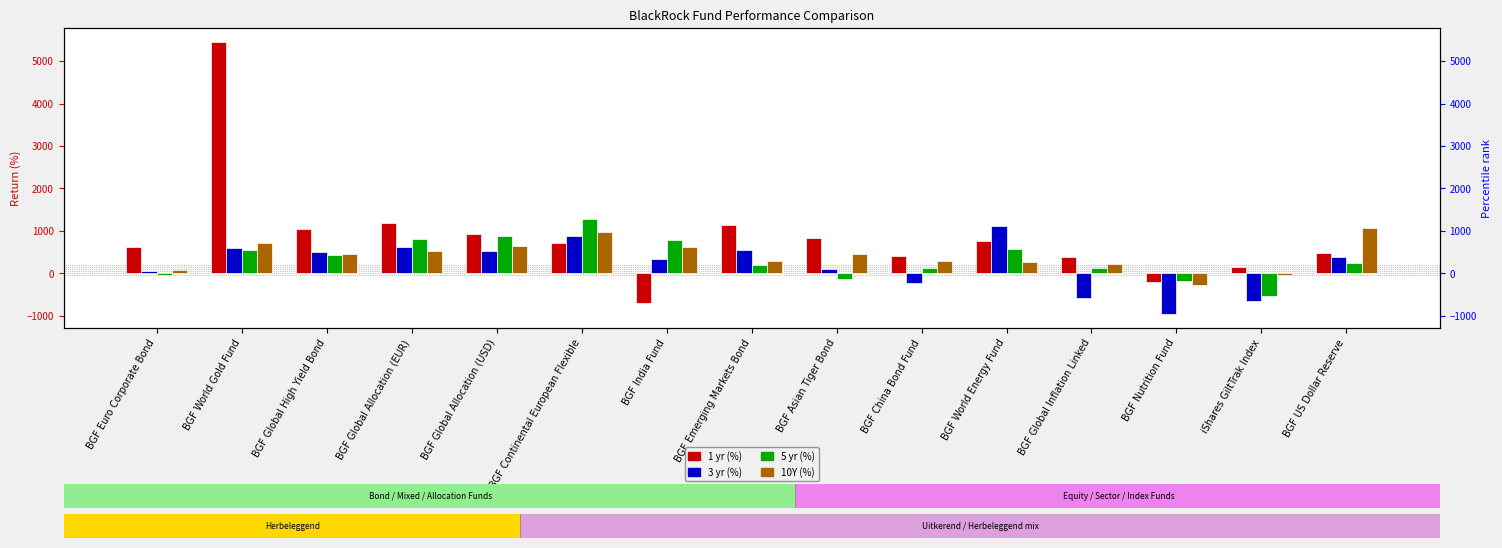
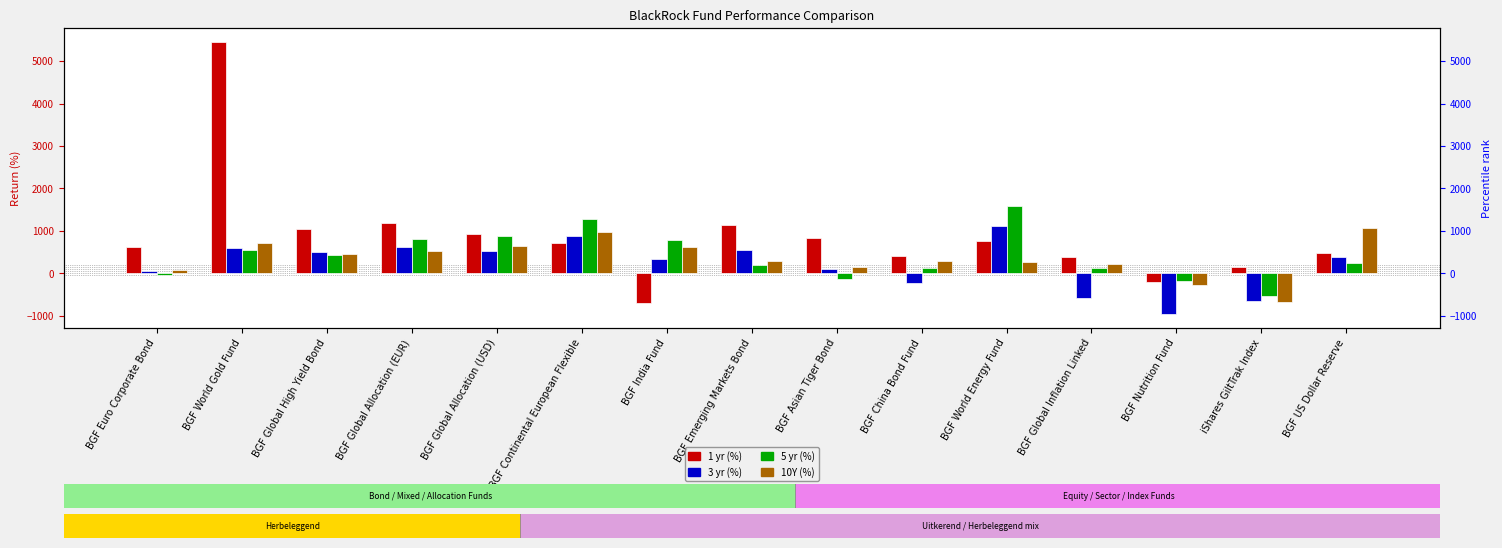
  {
    "1 yr (%)": {
      "BGF Euro Corporate Bond": 600,
      "BGF World Gold Fund": 5500,
      "BGF Global High Yield Bond": 1000,
      "BGF Global Allocation (EUR)": 1200,
      "BGF Global Allocation (USD)": 900,
      "BGF Continental European Flexible": 700,
      "BGF India Fund": -700,
      "BGF Emerging Markets Bond": 1100,
      "BGF Asian Tiger Bond": 800,
      "BGF China Bond Fund": 400,
      "BGF World Energy Fund": 800,
      "BGF Global Inflation Linked": 400,
      "BGF Nutrition Fund": -200,
      "iShares GiltTrak Index": 100,
      "BGF US Dollar Reserve": 500
    },
    "3 yr (%)": {
      "BGF Euro Corporate Bond": 100,
      "BGF World Gold Fund": 600,
      "BGF Global High Yield Bond": 500,
      "BGF Global Allocation (EUR)": 600,
      "BGF Global Allocation (USD)": 500,
      "BGF Continental European Flexible": 900,
      "BGF India Fund": 300,
      "BGF Emerging Markets Bond": 500,
      "BGF Asian Tiger Bond": 100,
      "BGF China Bond Fund": -200,
      "BGF World Energy Fund": 1100,
      "BGF Global Inflation Linked": -600,
      "BGF Nutrition Fund": -1000,
      "iShares GiltTrak Index": -700,
      "BGF US Dollar Reserve": 400
    },
    "5 yr (%)": {
      "BGF World Gold Fund": 500,
      "BGF Global High Yield Bond": 400,
      "BGF Global Allocation (EUR)": 800,
      "BGF Global Allocation (USD)": 900,
      "BGF Continental European Flexible": 1300,
      "BGF India Fund": 800,
      "BGF Emerging Markets Bond": 200,
      "BGF Asian Tiger Bond": -100,
      "BGF China Bond Fund": 100,
-     "BGF World Energy Fund": 600,
+     "BGF World Energy Fund": 1600,
      "BGF Global Inflation Linked": 100,
      "BGF Nutrition Fund": -200,
      "iShares GiltTrak Index": -500,
      "BGF US Dollar Reserve": 200
    },
    "10Y (%)": {
      "BGF Euro Corporate Bond": 100,
      "BGF World Gold Fund": 700,
      "BGF Global High Yield Bond": 500,
      "BGF Global Allocation (EUR)": 500,
      "BGF Global Allocation (USD)": 600,
      "BGF Continental European Flexible": 1000,
      "BGF India Fund": 600,
      "BGF Emerging Markets Bond": 300,
-     "BGF Asian Tiger Bond": 400,
+     "BGF Asian Tiger Bond": 100,
      "BGF China Bond Fund": 300,
      "BGF World Energy Fund": 300,
      "BGF Global Inflation Linked": 200,
      "BGF Nutrition Fund": -300,
-     "iShares GiltTrak Index": 0,
+     "iShares GiltTrak Index": -700,
      "BGF US Dollar Reserve": 1100
    }
  }
